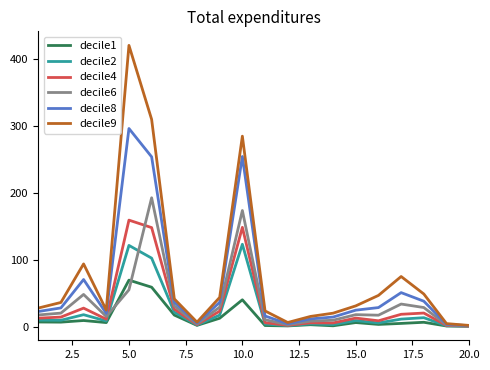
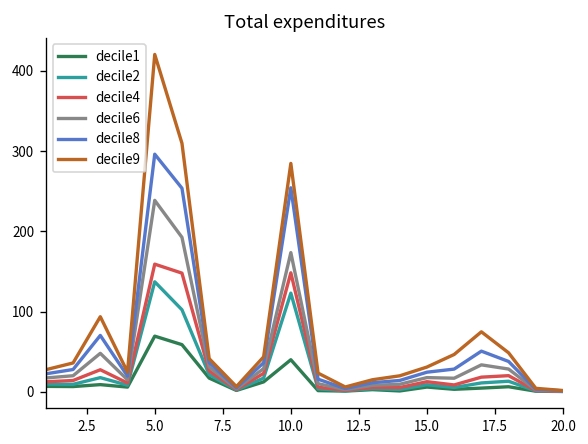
  {
    "decile1": {
      "5.0": 70,
      "10.0": 40
    },
    "decile2": {
-     "5.0": 120,
+     "5.0": 140,
      "10.0": 120
    },
    "decile6": {
-     "5.0": 50,
+     "5.0": 240,
      "10.0": 170,
      "15.0": 20
    },
    "decile8": {
      "5.0": 300,
      "10.0": 250,
      "15.0": 20
    }
  }
